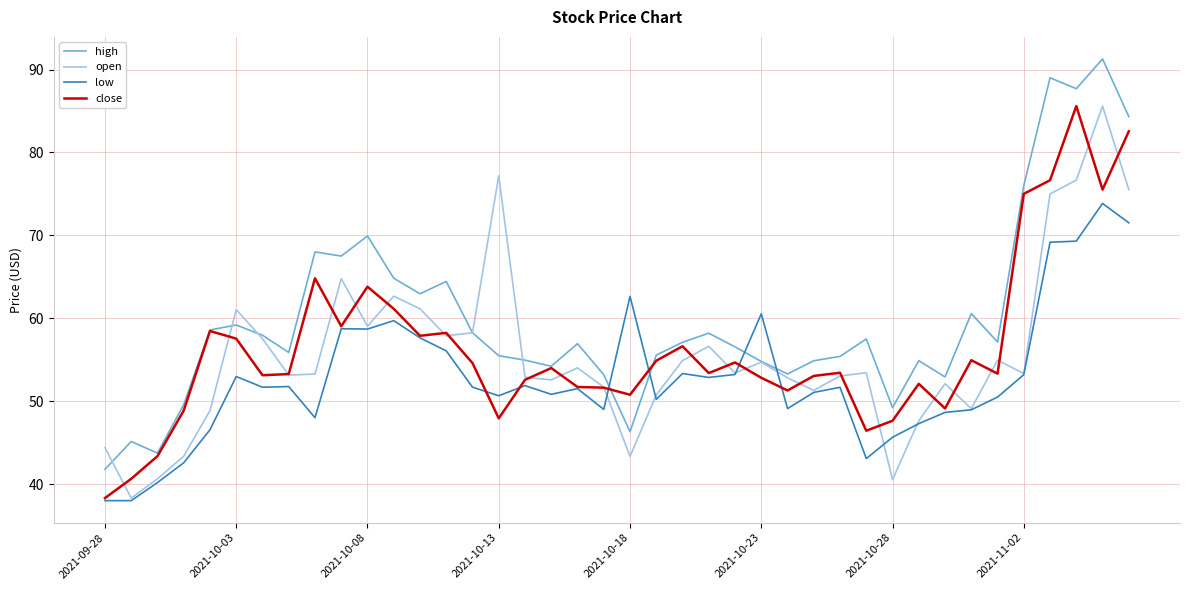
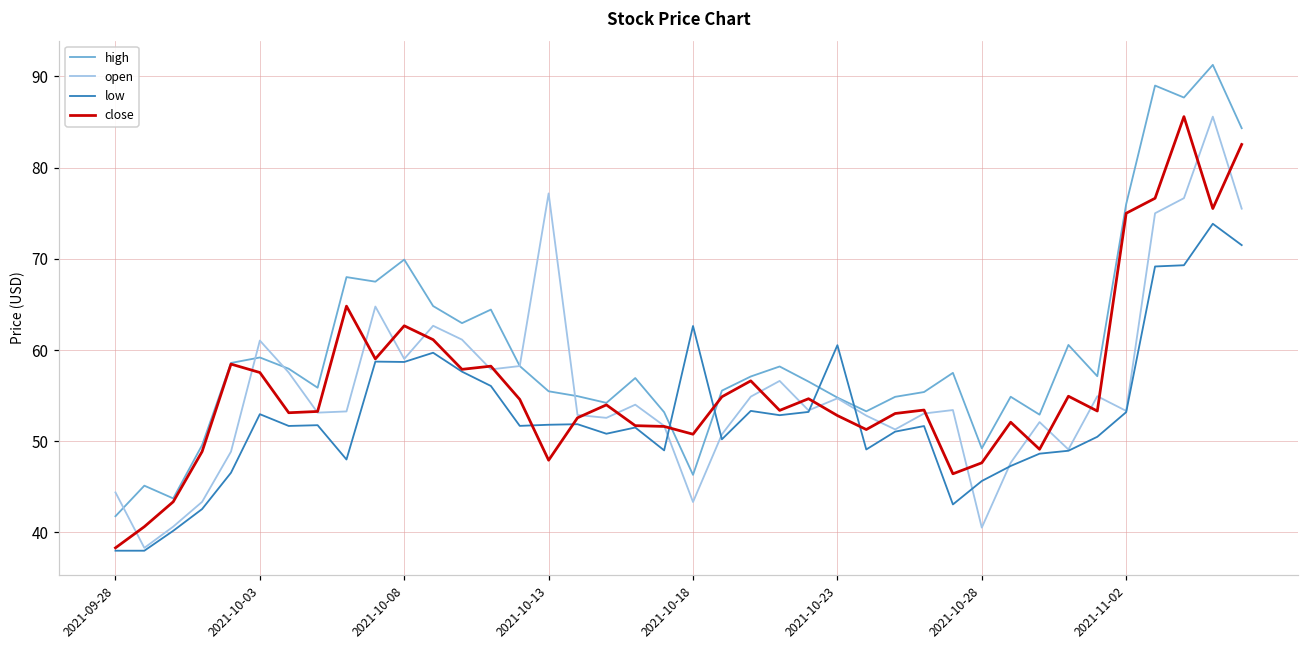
  {
    "high": {
      "2021-09-28": 42,
      "2021-10-03": 59,
      "2021-10-08": 70,
      "2021-10-13": 55,
      "2021-10-18": 46,
      "2021-10-28": 49,
      "2021-11-02": 76
    },
    "open": {
      "2021-09-28": 44,
      "2021-10-03": 61,
      "2021-10-08": 59,
      "2021-10-13": 77,
      "2021-10-18": 43,
      "2021-10-28": 41
    },
    "low": {
      "2021-10-03": 53,
      "2021-10-08": 59,
-     "2021-10-13": 51,
+     "2021-10-13": 52,
      "2021-10-18": 63,
      "2021-10-23": 61,
      "2021-10-28": 46
    },
    "close": {
      "2021-10-03": 58,
-     "2021-10-08": 64,
+     "2021-10-08": 63,
      "2021-10-13": 48,
      "2021-10-18": 51,
      "2021-10-23": 53,
      "2021-10-28": 48,
      "2021-11-02": 75
    }
  }
